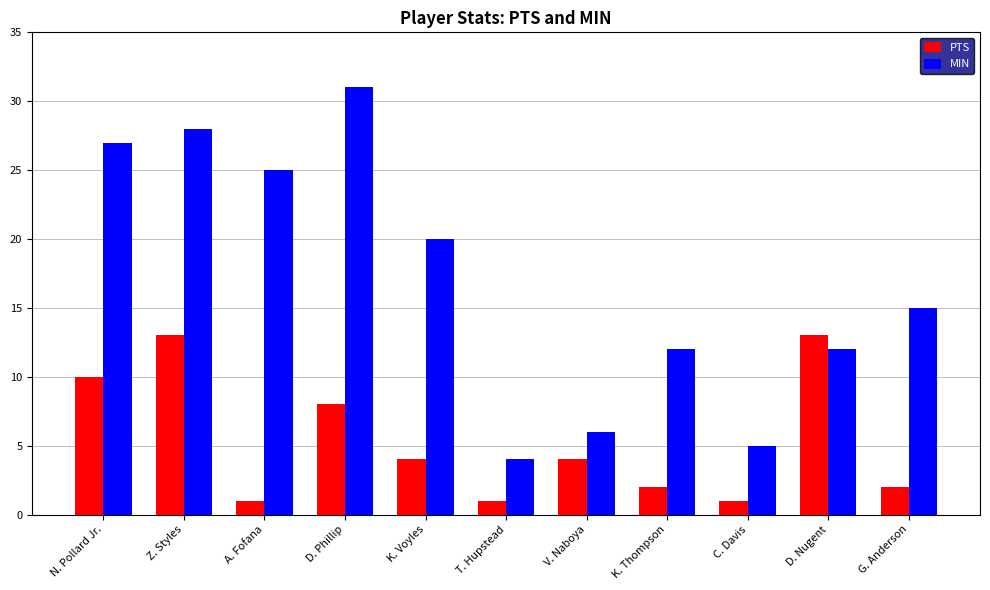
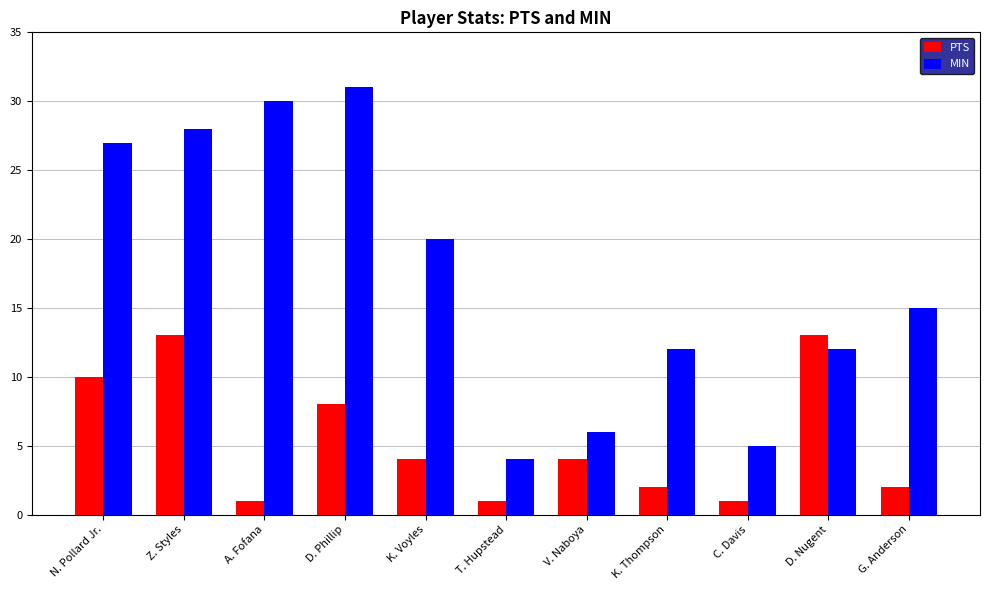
  {
    "PTS": {
      "N. Pollard Jr.": 10,
      "Z. Styles": 13,
      "A. Fofana": 1,
      "D. Phillip": 8,
      "K. Voyles": 4,
      "T. Hupstead": 1,
      "V. Naboya": 4,
      "K. Thompson": 2,
      "C. Davis": 1,
      "D. Nugent": 13,
      "G. Anderson": 2
    },
    "MIN": {
      "N. Pollard Jr.": 27,
      "Z. Styles": 28,
-     "A. Fofana": 25,
+     "A. Fofana": 30,
      "D. Phillip": 31,
      "K. Voyles": 20,
      "T. Hupstead": 4,
      "V. Naboya": 6,
      "K. Thompson": 12,
      "C. Davis": 5,
      "D. Nugent": 12,
      "G. Anderson": 15
    }
  }
